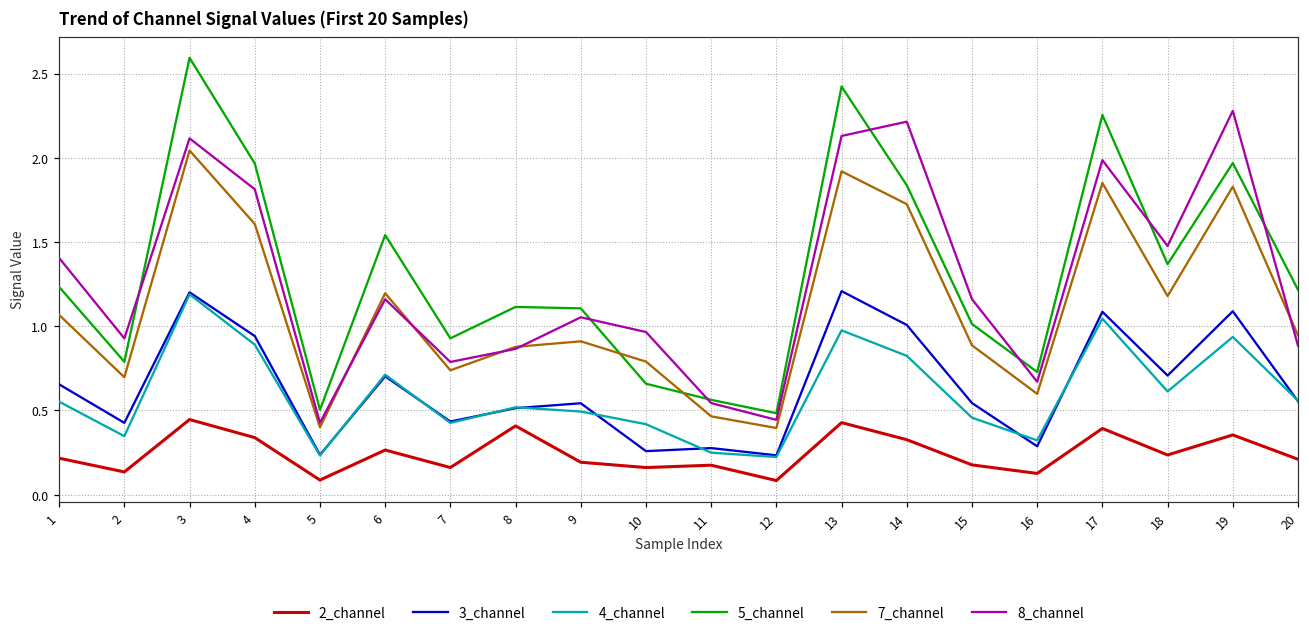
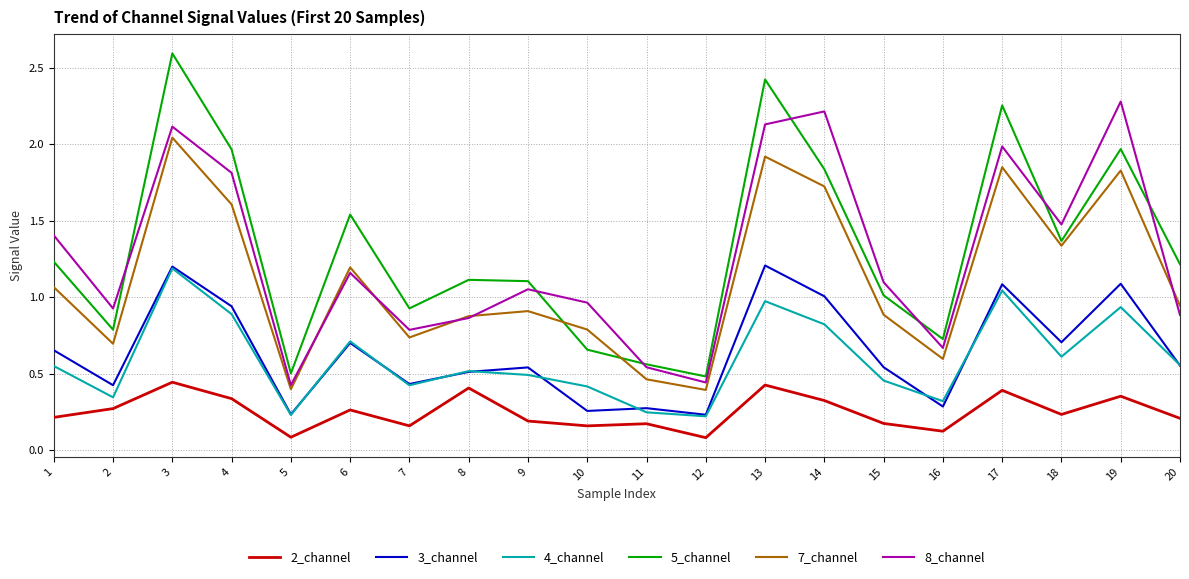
  {
    "2_channel": {
      "1": 0.22,
-     "2": 0.13,
+     "2": 0.27,
      "3": 0.45,
      "4": 0.34,
      "5": 0.09,
      "6": 0.26,
      "7": 0.16,
      "8": 0.41,
      "9": 0.19,
      "10": 0.16,
      "11": 0.17,
      "12": 0.08,
      "13": 0.43,
      "14": 0.33,
      "15": 0.18,
      "16": 0.13,
      "17": 0.39,
      "18": 0.24,
      "19": 0.35,
      "20": 0.21
    },
    "3_channel": {
      "1": 0.65,
      "2": 0.43,
      "4": 0.94,
      "9": 0.54,
      "10": 0.26,
      "11": 0.28,
      "13": 1.21,
      "14": 1.01,
      "15": 0.54,
      "16": 0.29,
      "17": 1.09,
      "18": 0.71,
      "19": 1.09
    },
    "4_channel": {
      "1": 0.55,
      "2": 0.35,
      "4": 0.89,
      "9": 0.49,
      "10": 0.42,
      "11": 0.25,
      "13": 0.98,
      "14": 0.82,
      "15": 0.46,
      "16": 0.32,
      "17": 1.04,
      "18": 0.61,
      "19": 0.94
    },
    "5_channel": {
      "1": 1.23,
      "2": 0.79,
      "3": 2.59,
      "4": 1.97,
      "5": 0.50,
      "6": 1.54,
      "7": 0.93,
      "8": 1.11,
      "9": 1.11,
      "10": 0.66,
      "11": 0.56,
      "12": 0.48,
      "13": 2.42,
      "14": 1.84,
      "15": 1.01,
      "16": 0.73,
      "17": 2.25,
      "18": 1.37,
      "19": 1.97,
      "20": 1.22
    },
    "7_channel": {
      "1": 1.07,
      "2": 0.70,
      "3": 2.04,
      "4": 1.61,
      "5": 0.40,
      "6": 1.20,
      "7": 0.74,
      "9": 0.91,
      "10": 0.79,
      "11": 0.46,
      "12": 0.40,
      "13": 1.92,
      "14": 1.72,
      "15": 0.89,
      "16": 0.60,
      "17": 1.85,
-     "18": 1.18,
+     "18": 1.34,
      "19": 1.83,
      "20": 0.95
    },
    "8_channel": {
      "1": 1.40,
      "2": 0.93,
      "3": 2.12,
      "4": 1.81,
      "5": 0.43,
      "6": 1.16,
      "7": 0.79,
      "9": 1.05,
      "10": 0.97,
      "11": 0.54,
      "12": 0.44,
      "13": 2.13,
      "14": 2.21,
-     "15": 1.16,
+     "15": 1.10,
      "16": 0.67,
      "17": 1.99,
      "18": 1.48,
      "19": 2.28,
      "20": 0.88
    }
  }
